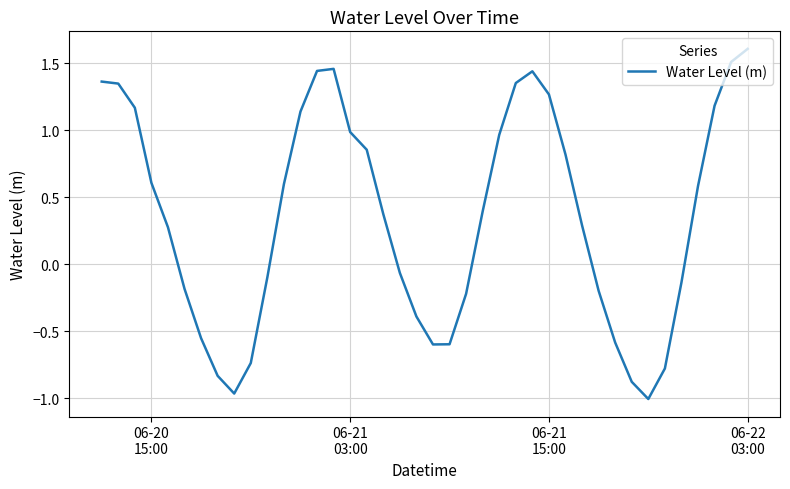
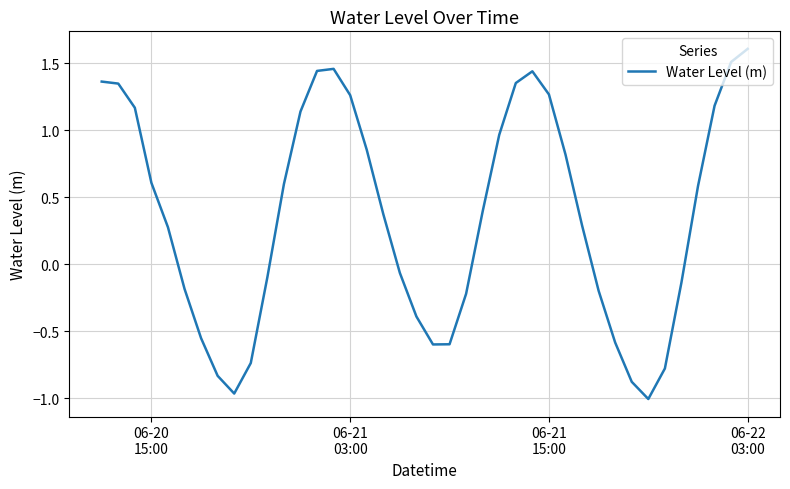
  {
    "06-20 15:00": 0.61,
-   "06-21 03:00": 0.99,
+   "06-21 03:00": 1.26,
    "06-21 15:00": 1.27
  }
